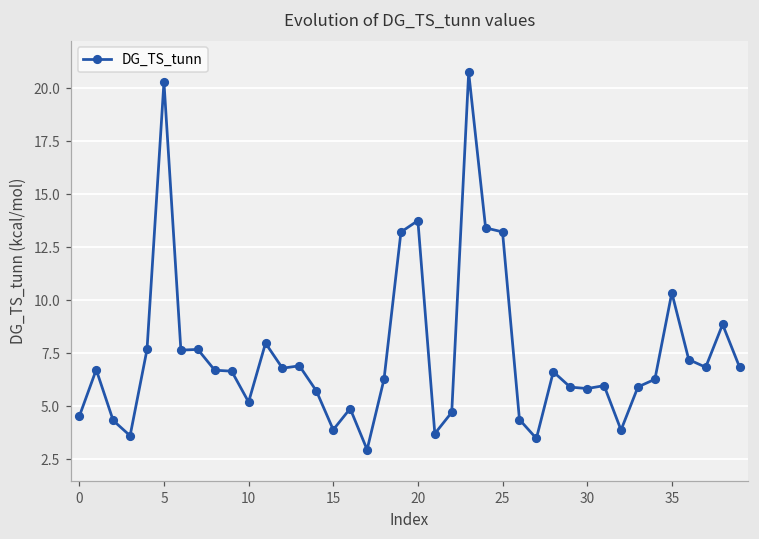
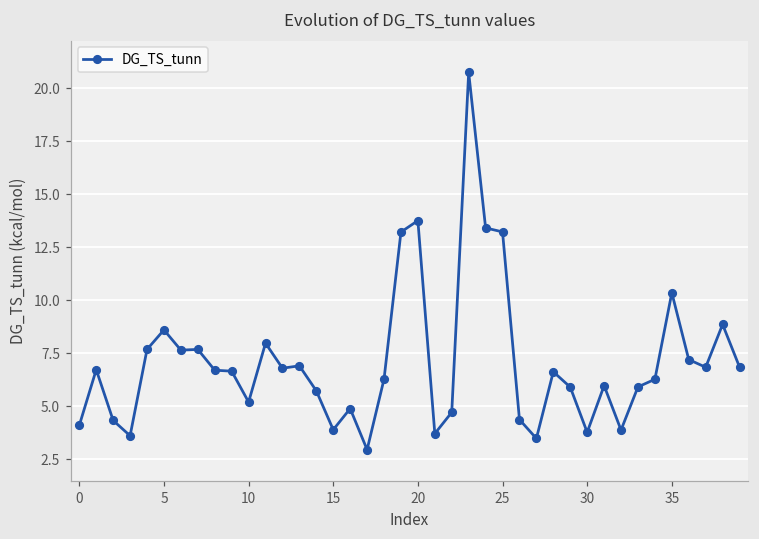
  {
-   "0": 4.5,
-   "5": 20.3,
+   "0": 4.1,
+   "5": 8.6,
    "10": 5.2,
    "15": 3.9,
    "20": 13.8,
    "25": 13.2,
-   "30": 5.8,
+   "30": 3.8,
    "35": 10.3
  }
